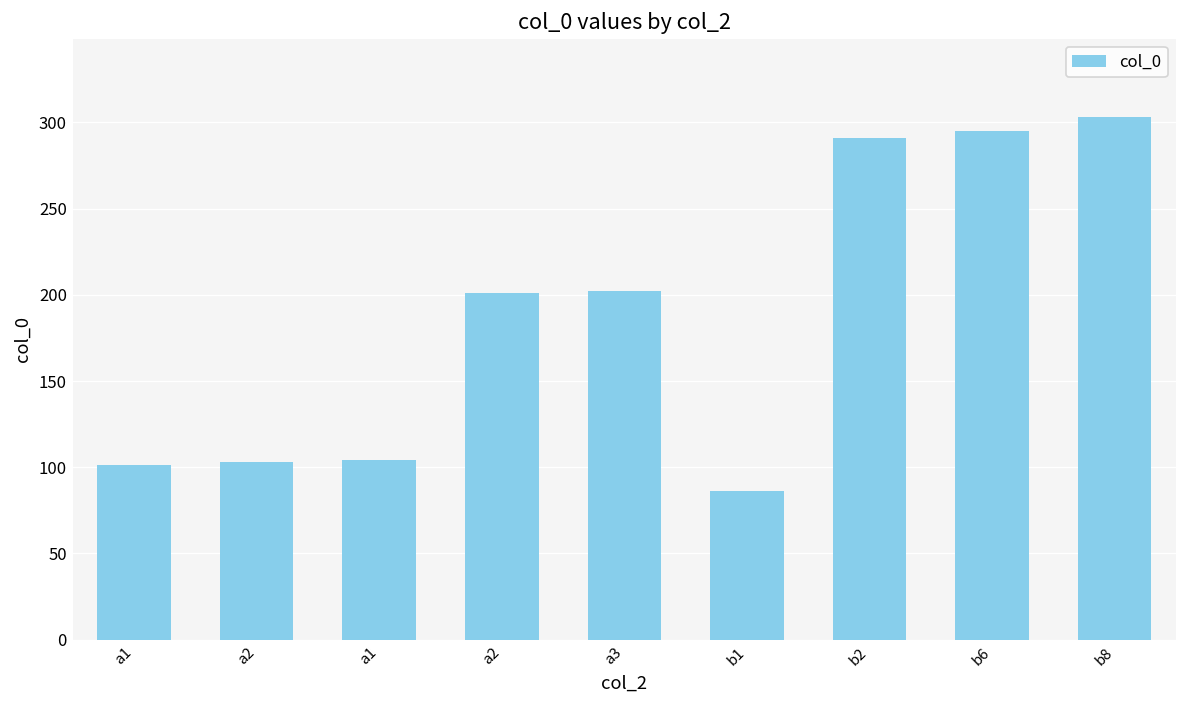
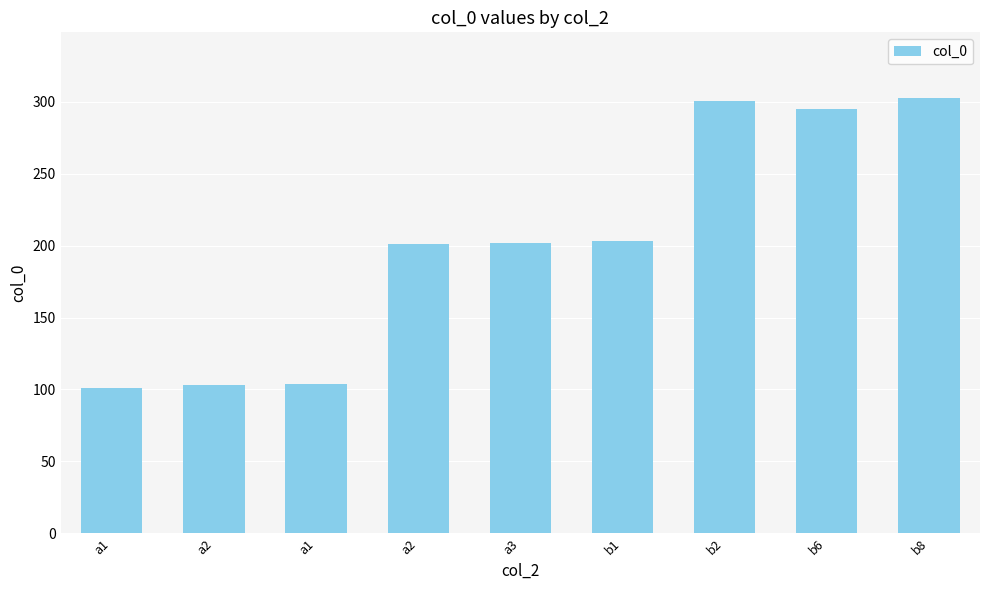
  {
    "a3": 202,
-   "b1": 86,
-   "b2": 291,
+   "b1": 203,
+   "b2": 301,
    "b6": 295,
    "b8": 303
  }
